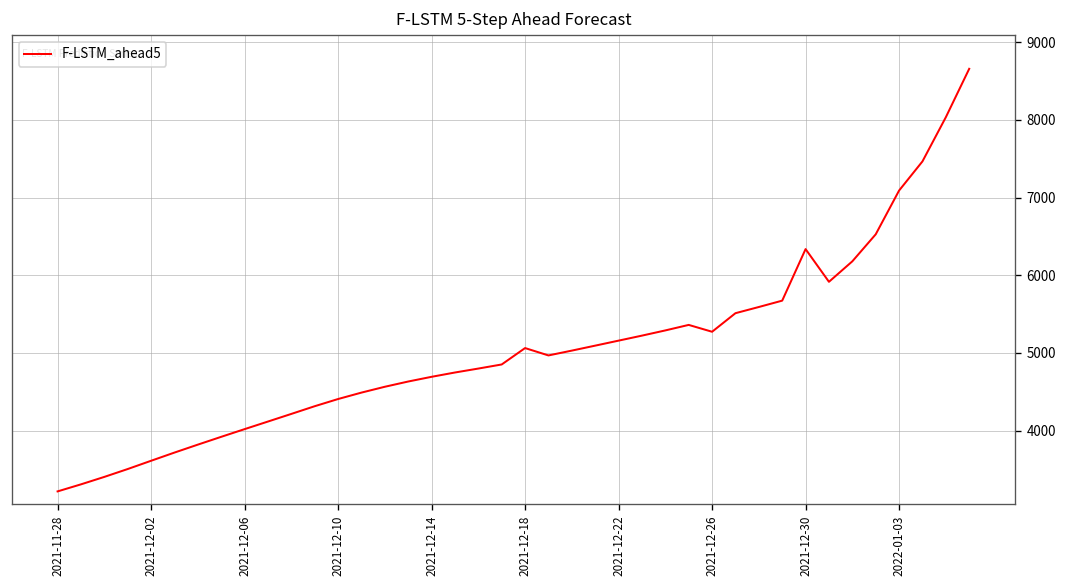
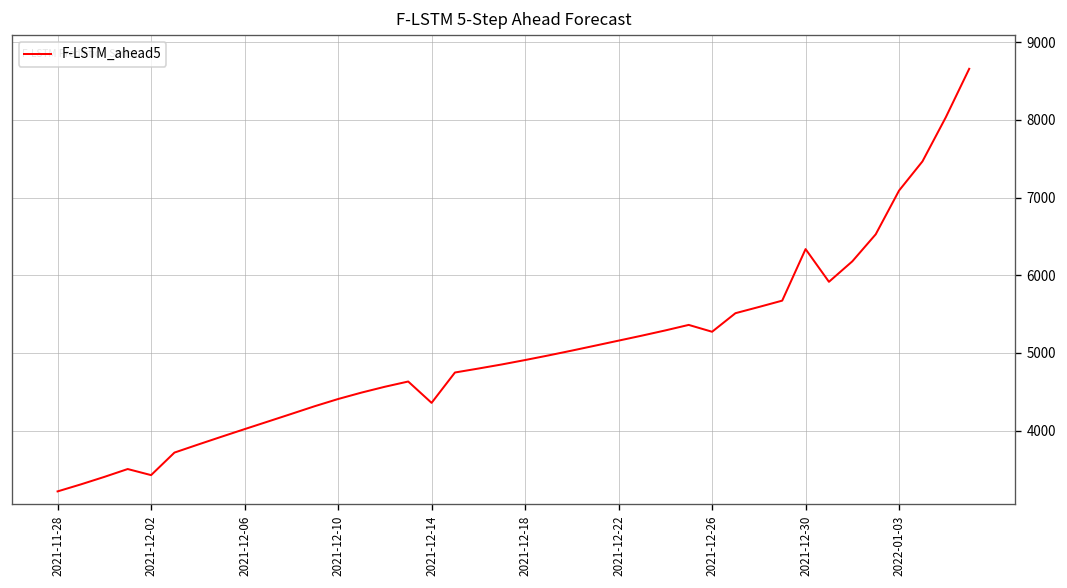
  {
    "2021-11-28": 3200,
-   "2021-12-02": 3600,
+   "2021-12-02": 3400,
    "2021-12-06": 4000,
    "2021-12-10": 4400,
-   "2021-12-14": 4700,
-   "2021-12-18": 5100,
+   "2021-12-14": 4400,
+   "2021-12-18": 4900,
    "2021-12-22": 5200,
    "2021-12-26": 5300,
    "2021-12-30": 6300,
    "2022-01-03": 7100
  }
